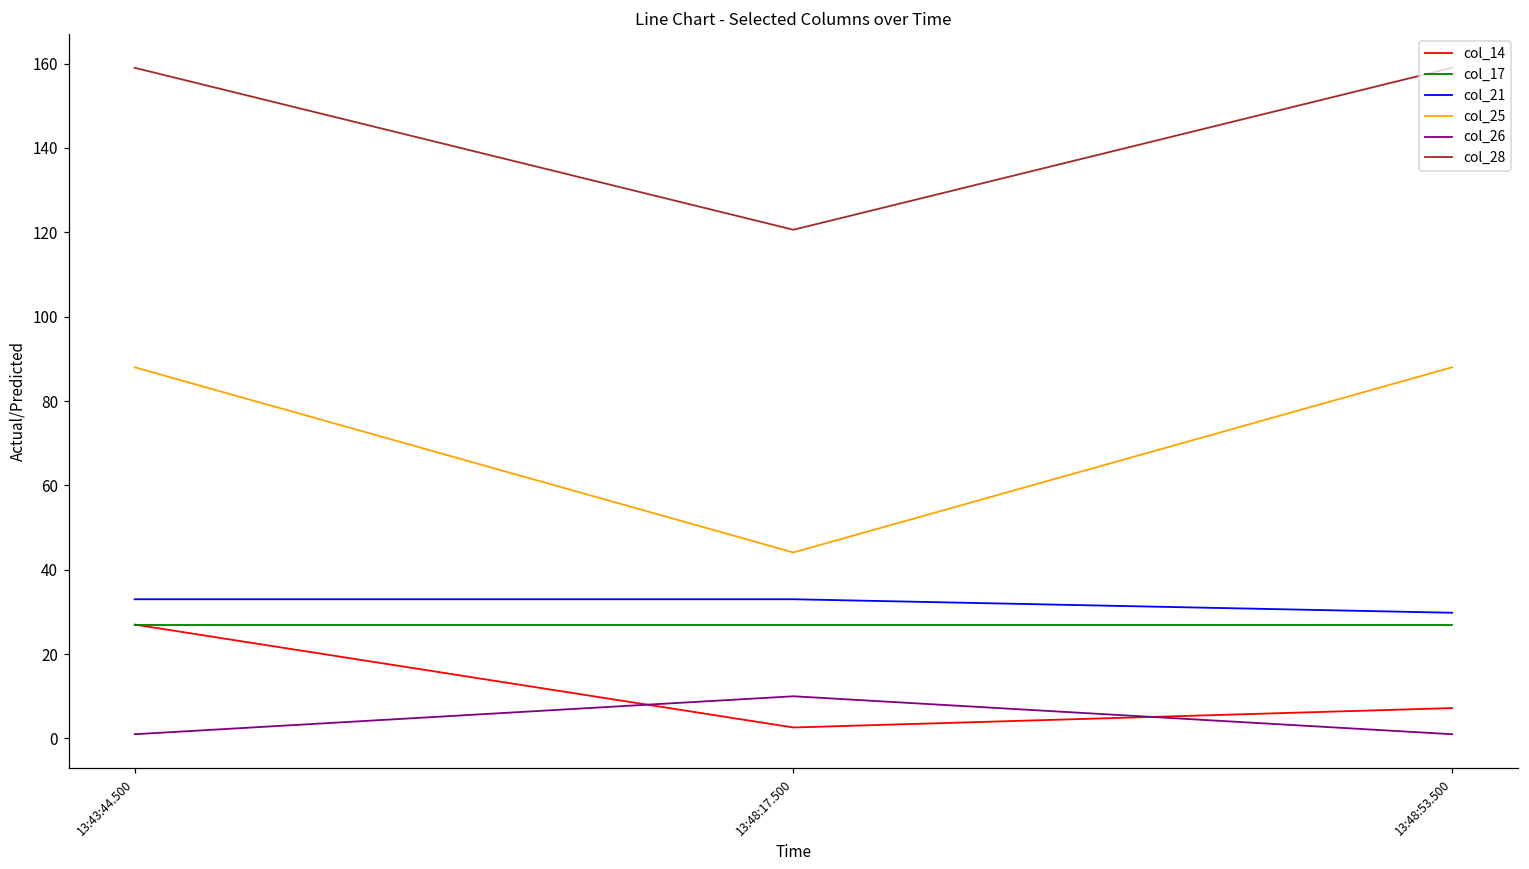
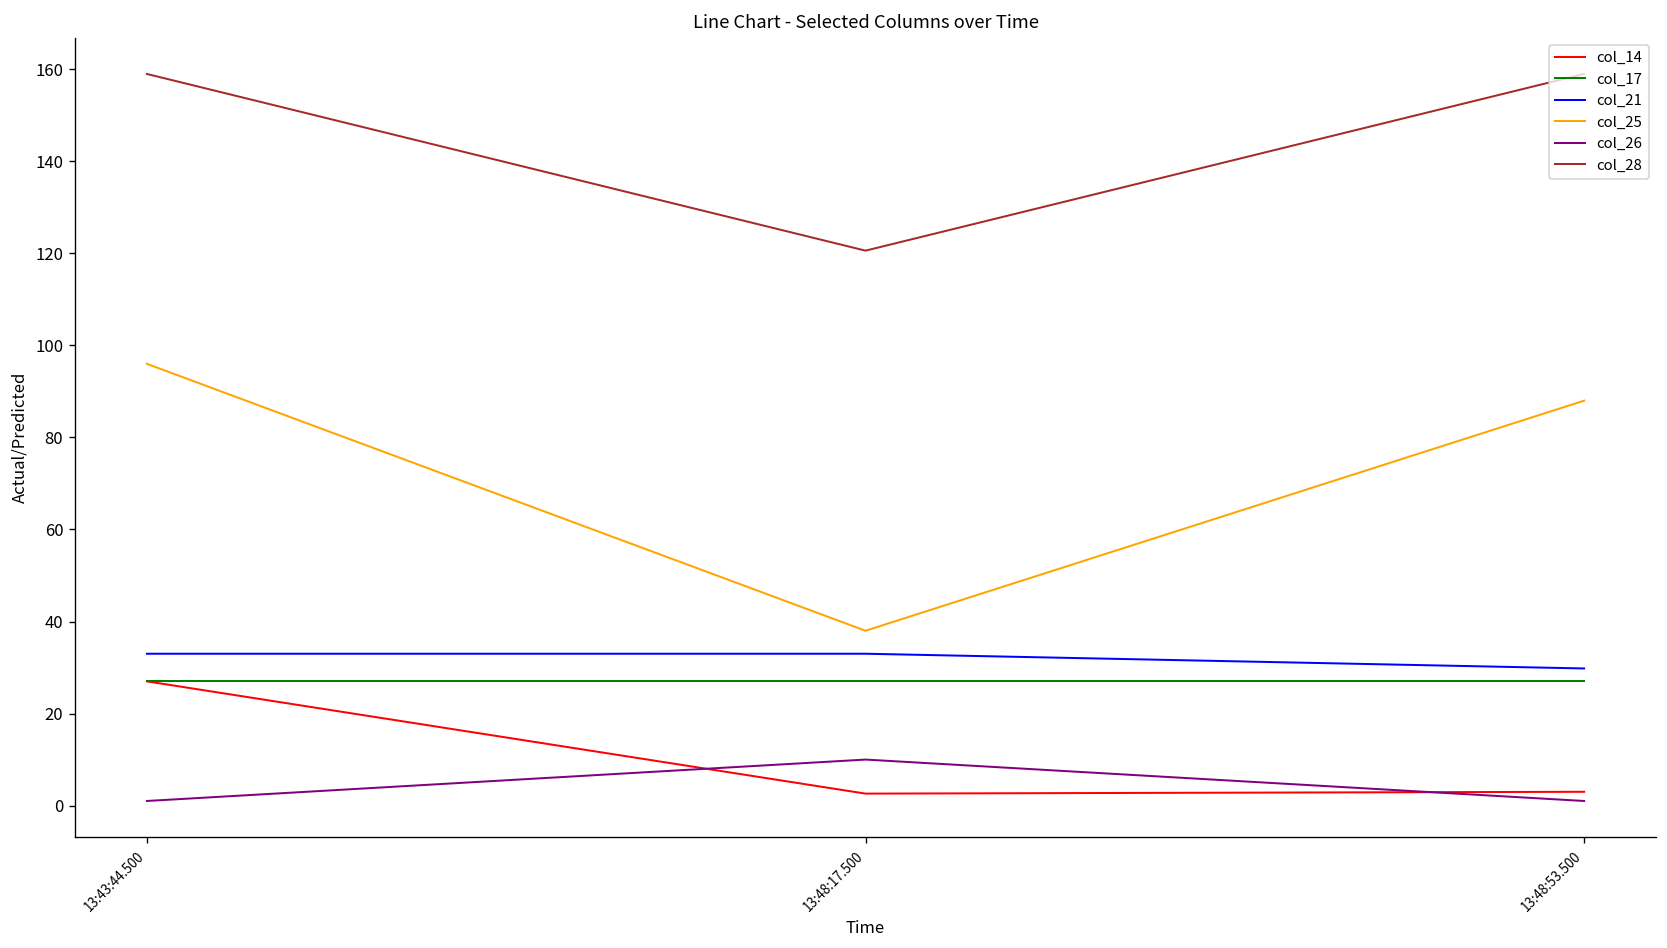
  {
    "col_14": {
      "13:48:17.500": 3,
-     "13:48:53.500": 7
+     "13:48:53.500": 3
    },
    "col_17": {
      "13:48:17.500": 27,
      "13:48:53.500": 27
    },
    "col_21": {
      "13:43:44.500": 33,
      "13:48:17.500": 33,
      "13:48:53.500": 30
    },
    "col_25": {
-     "13:43:44.500": 88,
-     "13:48:17.500": 44,
+     "13:43:44.500": 96,
+     "13:48:17.500": 38,
      "13:48:53.500": 88
    },
    "col_26": {
      "13:43:44.500": 1,
      "13:48:17.500": 10,
      "13:48:53.500": 1
    },
    "col_28": {
      "13:43:44.500": 159,
      "13:48:17.500": 121
    }
  }
